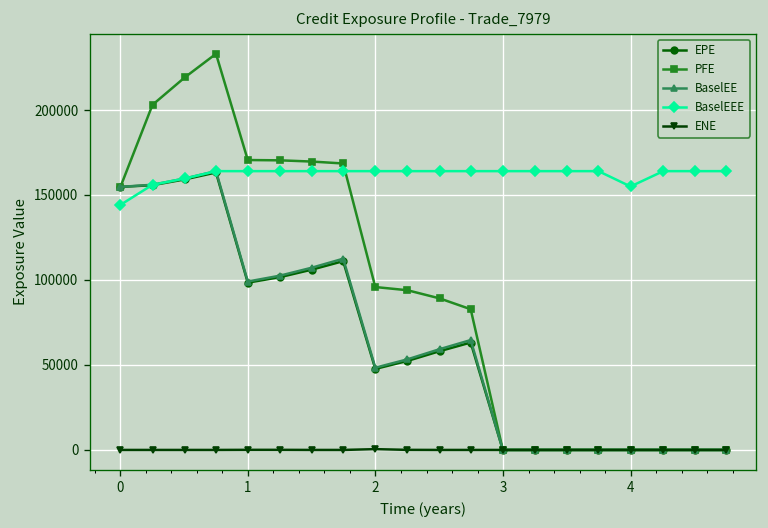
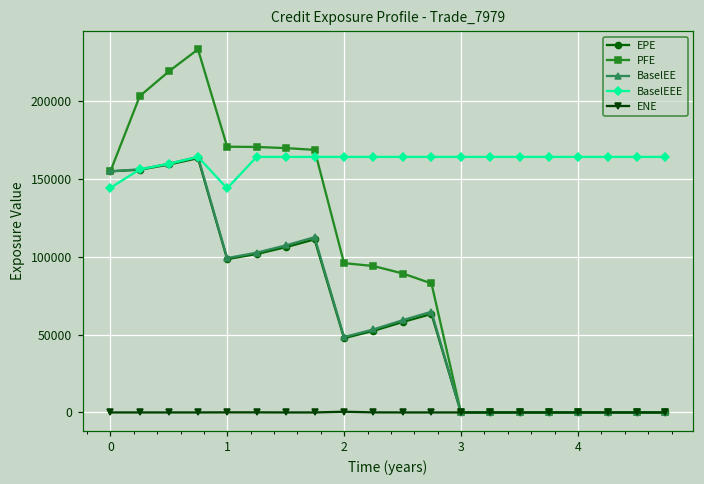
  {
    "BaselEEE": {
      "0": 144000,
-     "1": 164000,
+     "1": 144000,
      "2": 164000,
      "3": 164000,
-     "4": 155000
+     "4": 164000
    }
  }
